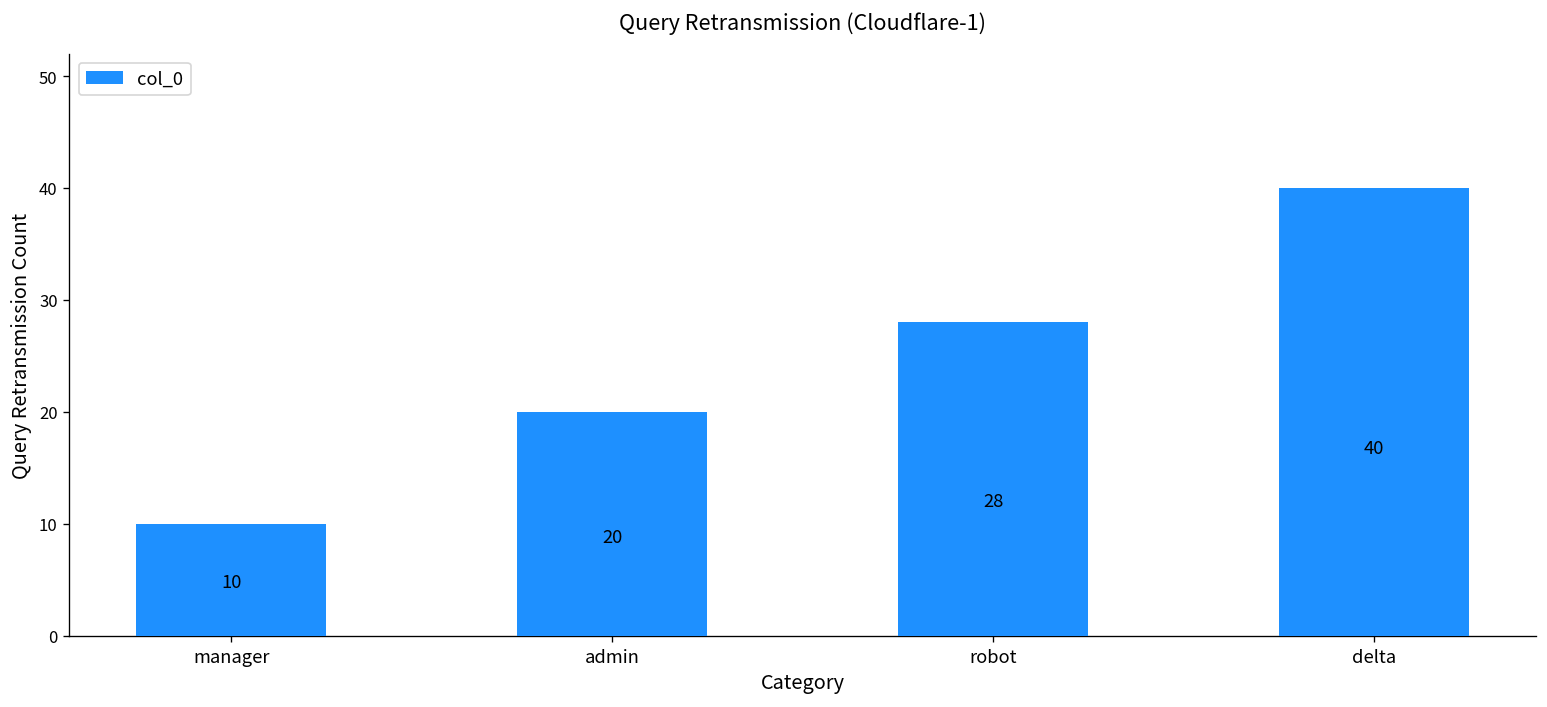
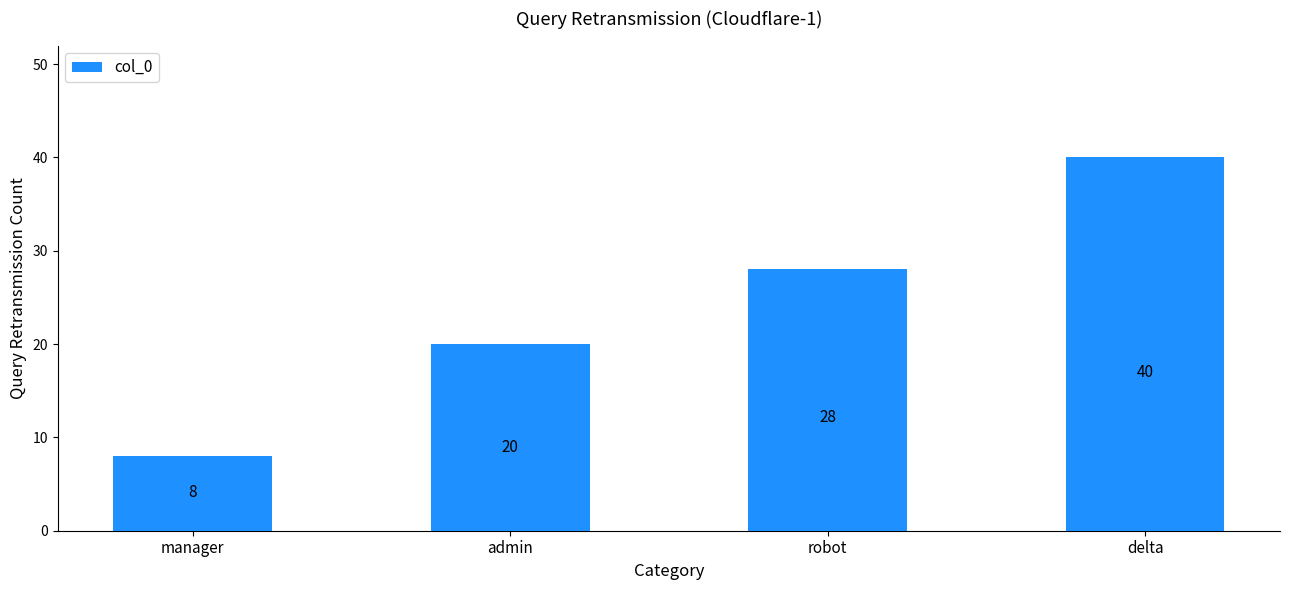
  {
-   "manager": 10,
+   "manager": 8,
    "admin": 20,
    "robot": 28,
    "delta": 40
  }
